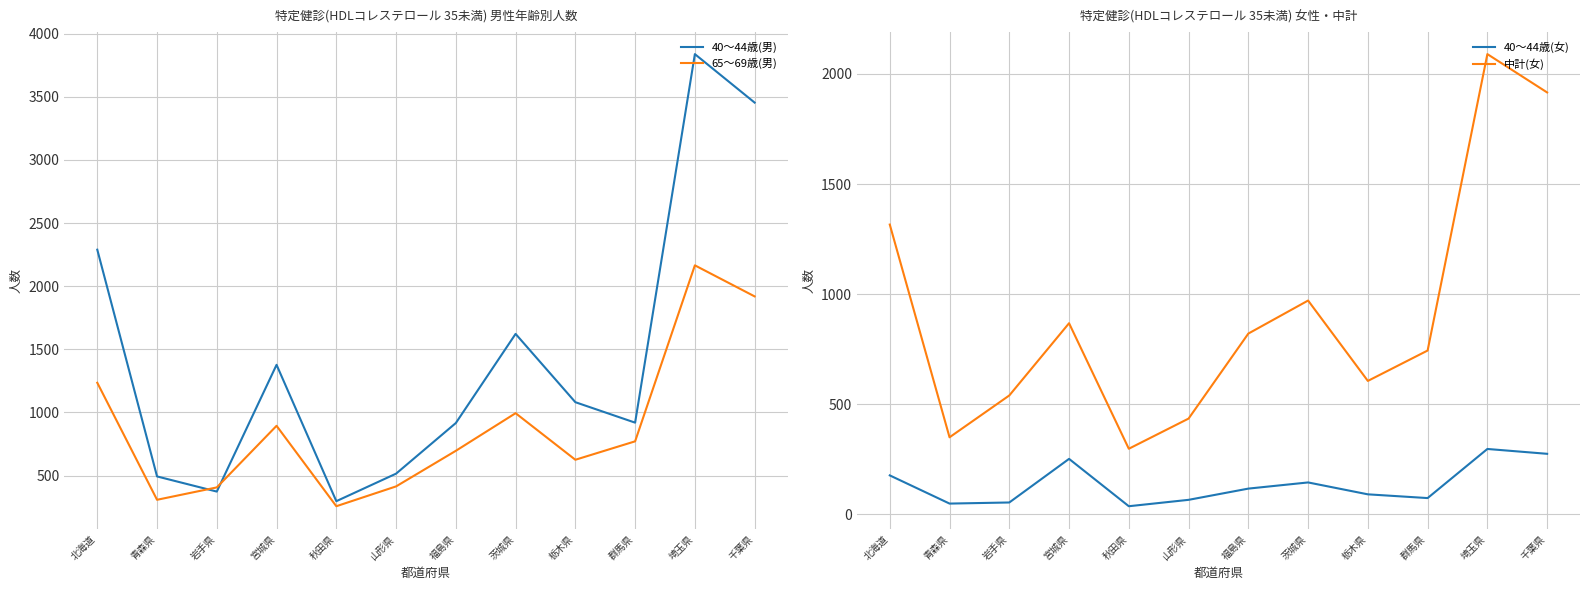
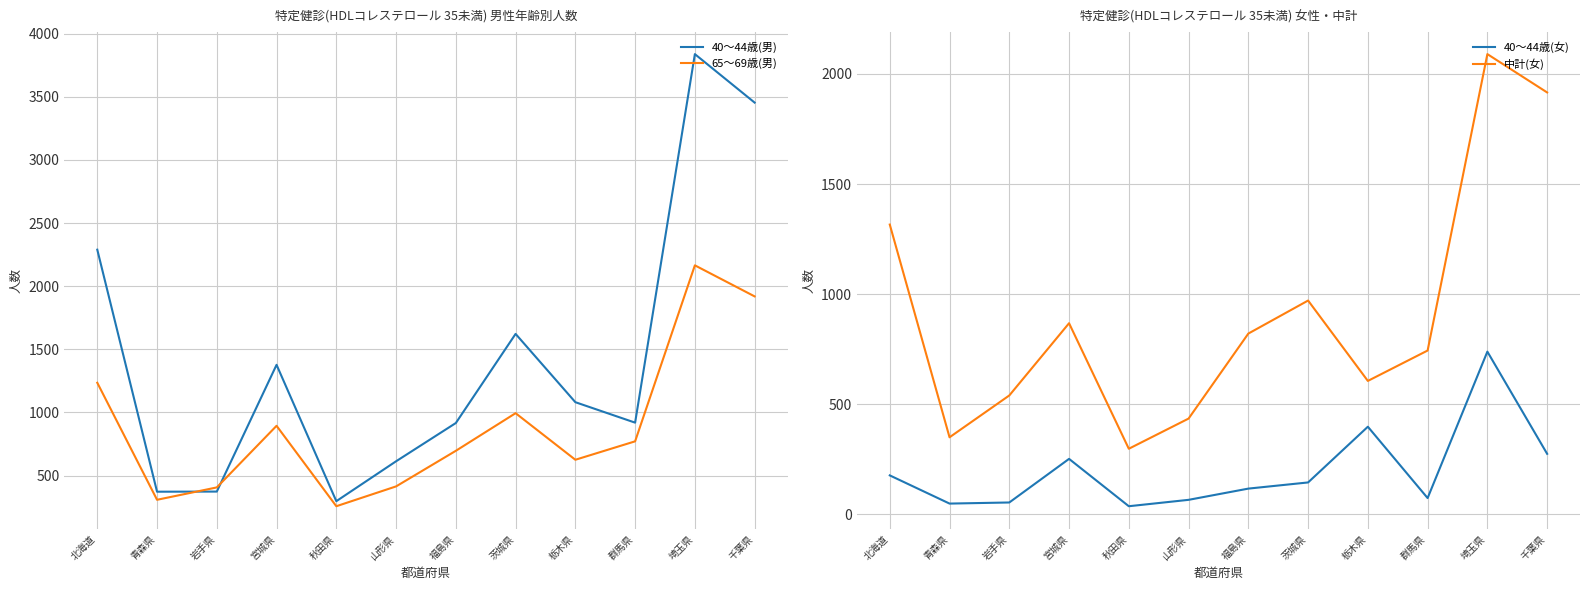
  {
    "特定健診(HDLコレステロール 35未満) 男性年齢別人数": {
      "40～44歳(男)": {
        "北海道": 2290,
-       "青森県": 490,
+       "青森県": 370,
        "岩手県": 370,
        "宮城県": 1380,
        "秋田県": 300,
-       "山形県": 520,
+       "山形県": 610,
        "福島県": 920,
        "茨城県": 1620,
        "栃木県": 1080,
        "群馬県": 920,
        "埼玉県": 3840,
        "千葉県": 3450
      },
      "65～69歳(男)": {
        "北海道": 1240,
        "青森県": 310,
        "岩手県": 410,
        "宮城県": 890,
        "秋田県": 260,
        "山形県": 410,
        "福島県": 700,
        "茨城県": 990,
        "栃木県": 630,
        "群馬県": 770,
        "埼玉県": 2170,
        "千葉県": 1920
      }
    },
    "特定健診(HDLコレステロール 35未満) 女性・中計": {
      "40～44歳(女)": {
        "北海道": 180,
        "青森県": 50,
        "岩手県": 50,
        "宮城県": 250,
        "秋田県": 40,
        "山形県": 70,
        "福島県": 120,
        "茨城県": 150,
-       "栃木県": 90,
+       "栃木県": 400,
        "群馬県": 70,
-       "埼玉県": 300,
+       "埼玉県": 740,
        "千葉県": 280
      },
      "中計(女)": {
        "北海道": 1320,
        "青森県": 350,
        "岩手県": 540,
        "宮城県": 870,
        "秋田県": 300,
        "山形県": 440,
        "福島県": 820,
        "茨城県": 970,
        "栃木県": 610,
        "群馬県": 740,
        "埼玉県": 2090,
        "千葉県": 1920
      }
    }
  }
